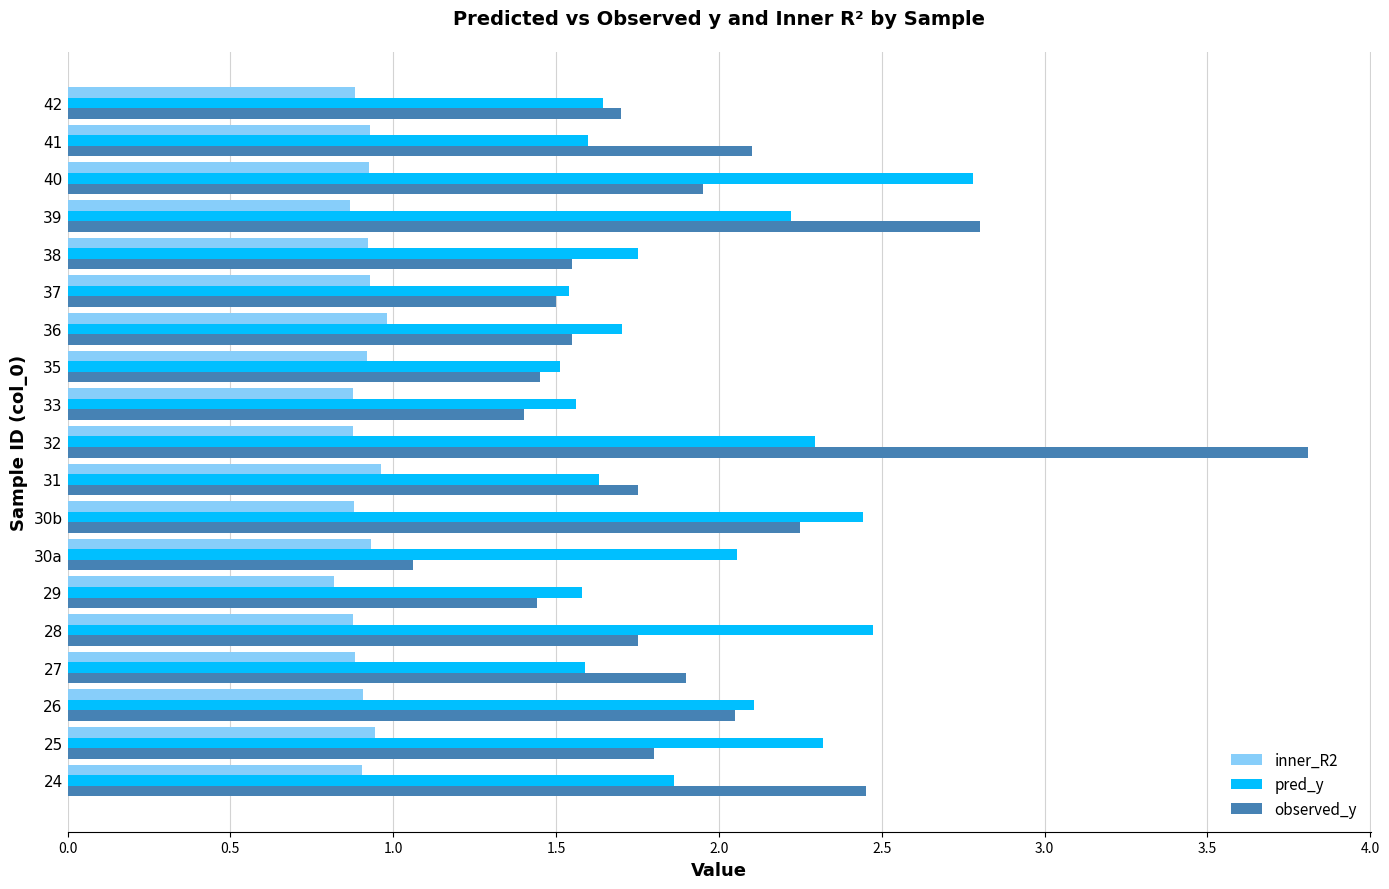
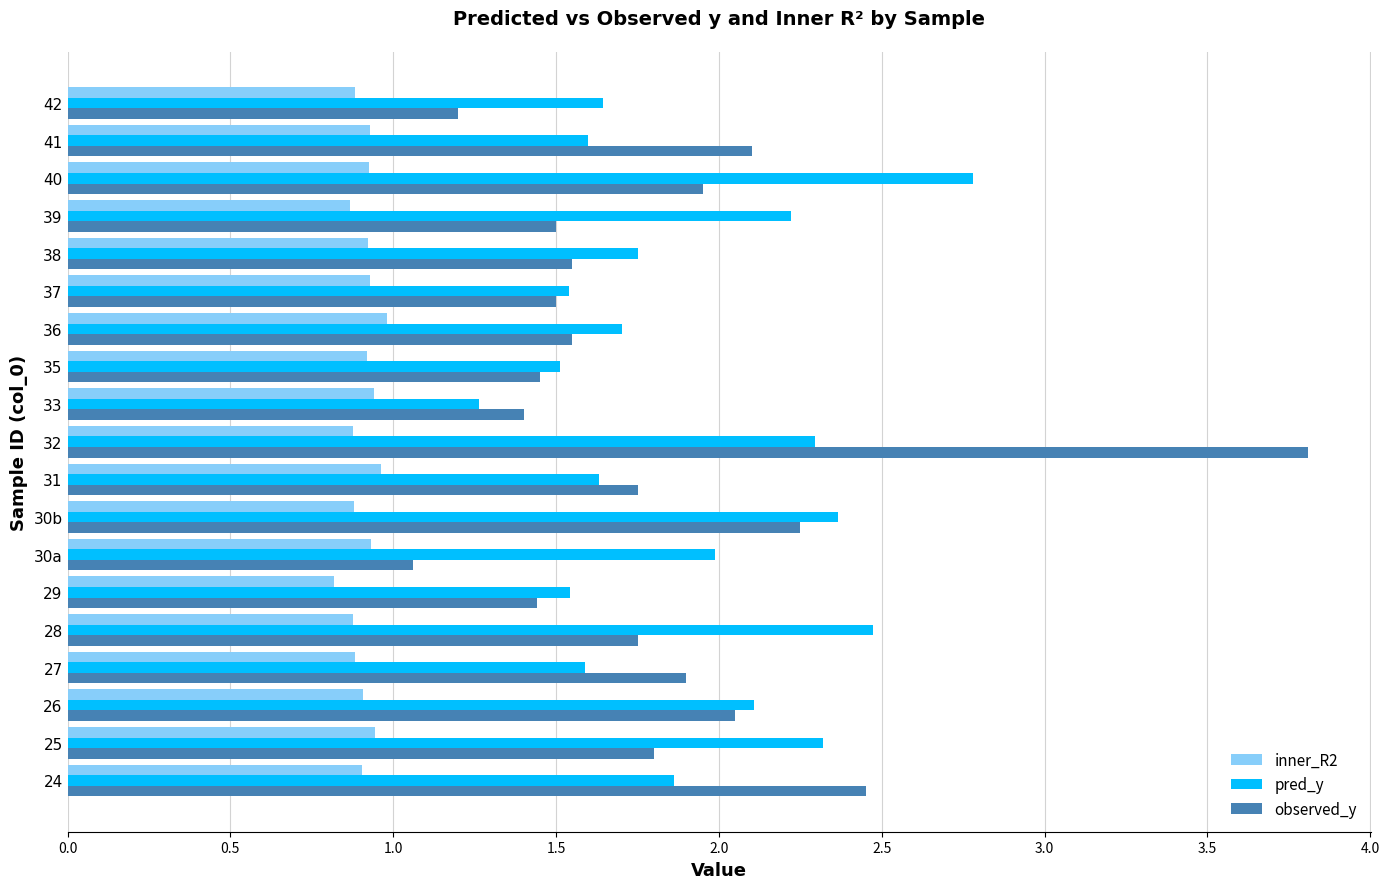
  {
    "inner_R2": {
      "42": 0.88,
      "41": 0.93,
      "40": 0.93,
      "39": 0.87,
      "38": 0.92,
      "37": 0.93,
      "36": 0.98,
      "35": 0.92,
-     "33": 0.88,
+     "33": 0.94,
      "32": 0.88,
      "31": 0.96,
      "30b": 0.88,
      "30a": 0.93,
      "29": 0.82,
      "28": 0.88,
      "27": 0.88,
      "26": 0.91,
      "25": 0.94,
      "24": 0.90
    },
    "pred_y": {
      "42": 1.64,
      "41": 1.60,
      "40": 2.78,
      "39": 2.22,
      "38": 1.75,
      "37": 1.54,
      "36": 1.70,
      "35": 1.51,
-     "33": 1.56,
+     "33": 1.26,
      "32": 2.29,
      "31": 1.63,
-     "30b": 2.44,
-     "30a": 2.06,
-     "29": 1.58,
+     "30b": 2.37,
+     "30a": 1.99,
+     "29": 1.54,
      "28": 2.47,
      "27": 1.59,
      "26": 2.11,
      "25": 2.32,
      "24": 1.86
    },
    "observed_y": {
-     "42": 1.7,
+     "42": 1.2,
      "41": 2.1,
      "40": 1.95,
-     "39": 2.8,
+     "39": 1.5,
      "38": 1.55,
      "37": 1.5,
      "36": 1.55,
      "35": 1.45,
      "33": 1.4,
      "32": 3.81,
      "31": 1.75,
      "30b": 2.25,
      "30a": 1.06,
      "29": 1.44,
      "28": 1.75,
      "27": 1.9,
      "26": 2.05,
      "25": 1.8,
      "24": 2.45
    }
  }
